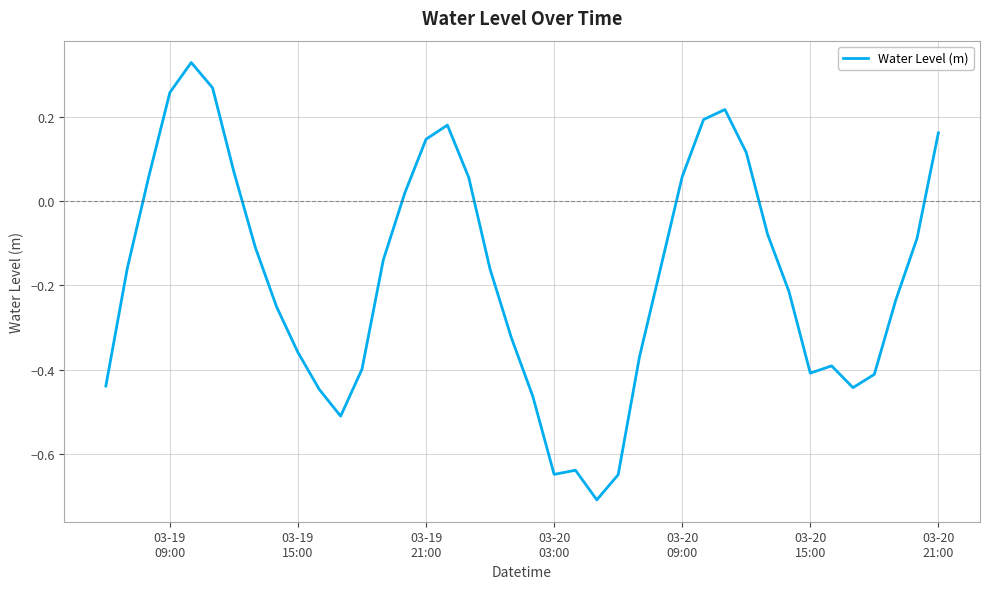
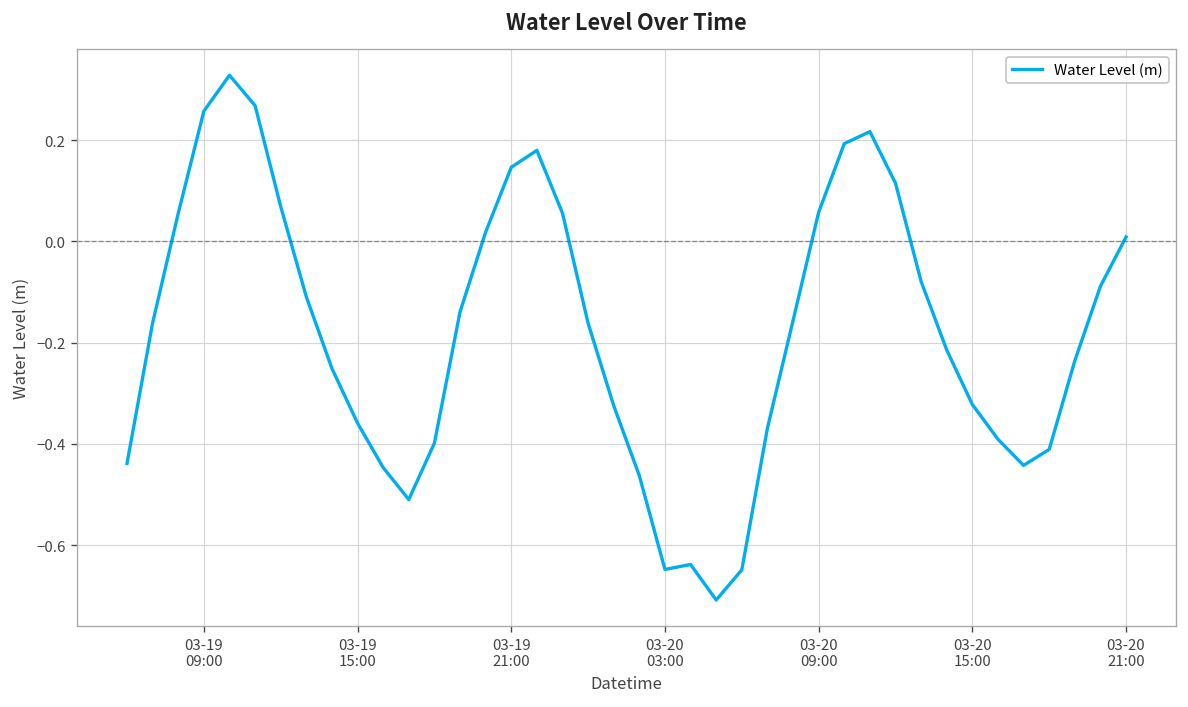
  {
    "03-19 09:00": 0.26,
    "03-19 15:00": -0.36,
    "03-19 21:00": 0.15,
    "03-20 03:00": -0.65,
    "03-20 09:00": 0.06,
-   "03-20 15:00": -0.41,
-   "03-20 21:00": 0.16
+   "03-20 15:00": -0.32,
+   "03-20 21:00": 0.01
  }
